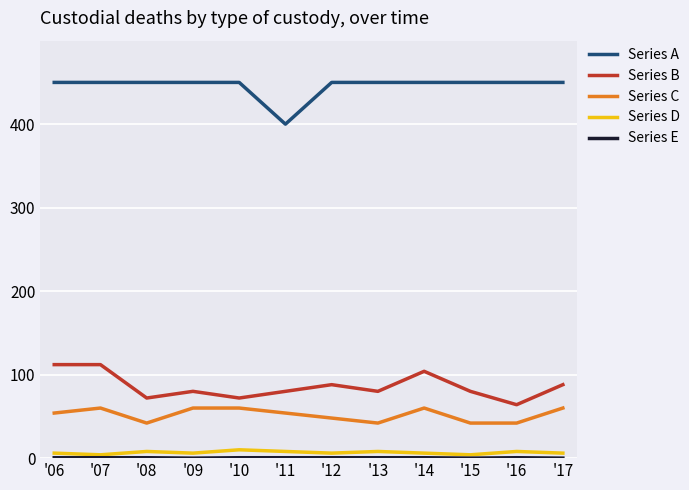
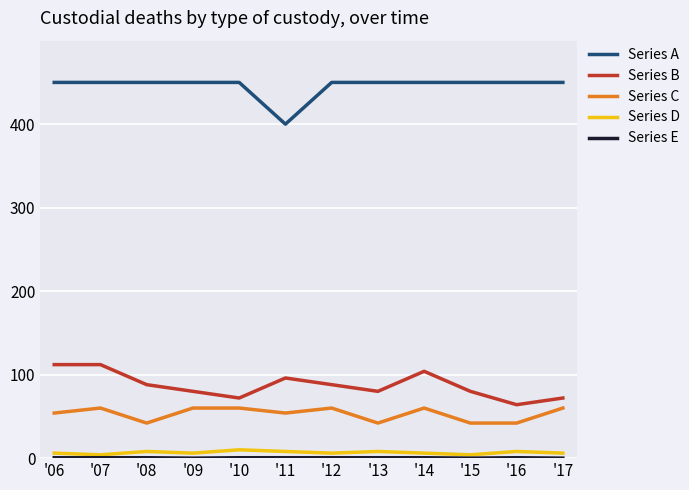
  {
    "Series A": {
      "'06": 450,
      "'07": 450,
      "'08": 450,
      "'09": 450,
      "'10": 450,
      "'11": 400,
      "'12": 450,
      "'13": 450,
      "'14": 450,
      "'15": 450,
      "'16": 450,
      "'17": 450
    },
    "Series B": {
      "'06": 110,
      "'07": 110,
-     "'08": 70,
+     "'08": 90,
      "'09": 80,
      "'10": 70,
-     "'11": 80,
+     "'11": 100,
      "'12": 90,
      "'13": 80,
      "'14": 100,
      "'15": 80,
      "'16": 60,
-     "'17": 90
+     "'17": 70
    },
    "Series C": {
      "'06": 50,
      "'07": 60,
      "'08": 40,
      "'09": 60,
      "'10": 60,
      "'11": 50,
-     "'12": 50,
+     "'12": 60,
      "'13": 40,
      "'14": 60,
      "'15": 40,
      "'16": 40,
      "'17": 60
    },
    "Series D": {
      "'06": 10,
      "'07": 0,
      "'08": 10,
      "'09": 10,
      "'10": 10,
      "'11": 10,
      "'12": 10,
      "'13": 10,
      "'14": 10,
      "'15": 0,
      "'16": 10,
      "'17": 10
    },
    "Series E": {
      "'06": 0,
      "'07": 0,
      "'08": 0,
      "'09": 0,
      "'10": 0,
      "'11": 0,
      "'12": 0,
      "'13": 0,
      "'14": 0,
      "'15": 0,
      "'16": 0,
      "'17": 0
    }
  }
